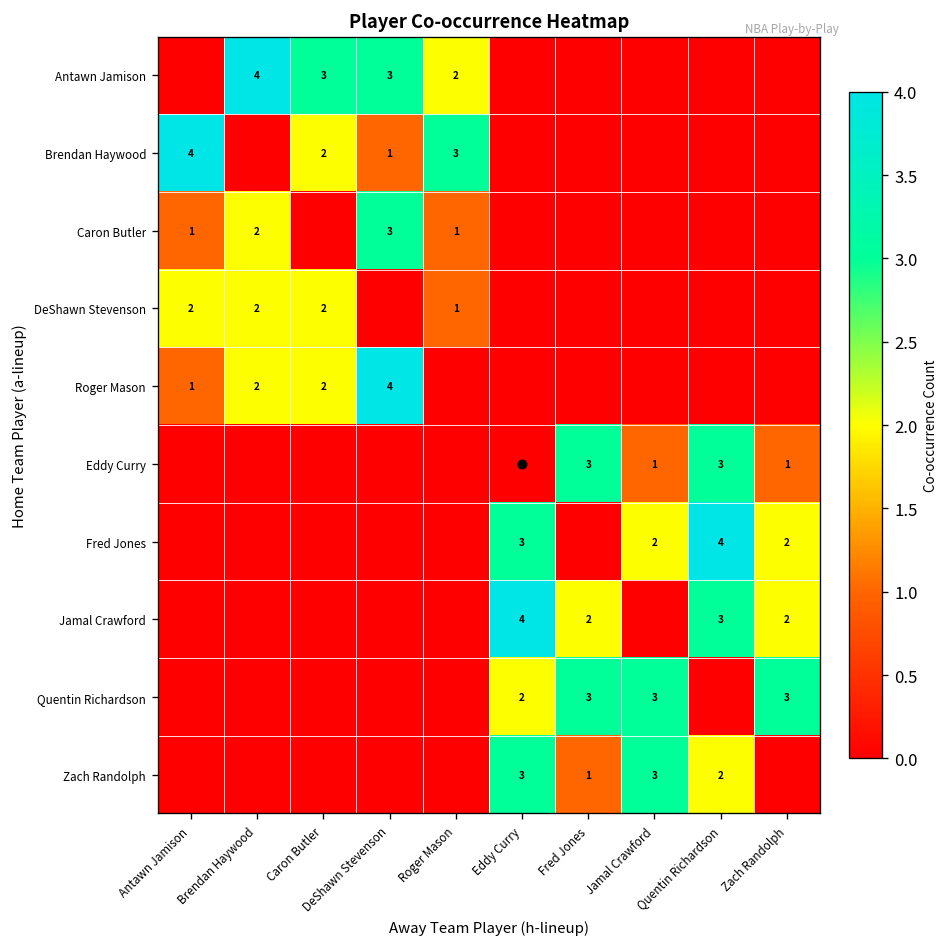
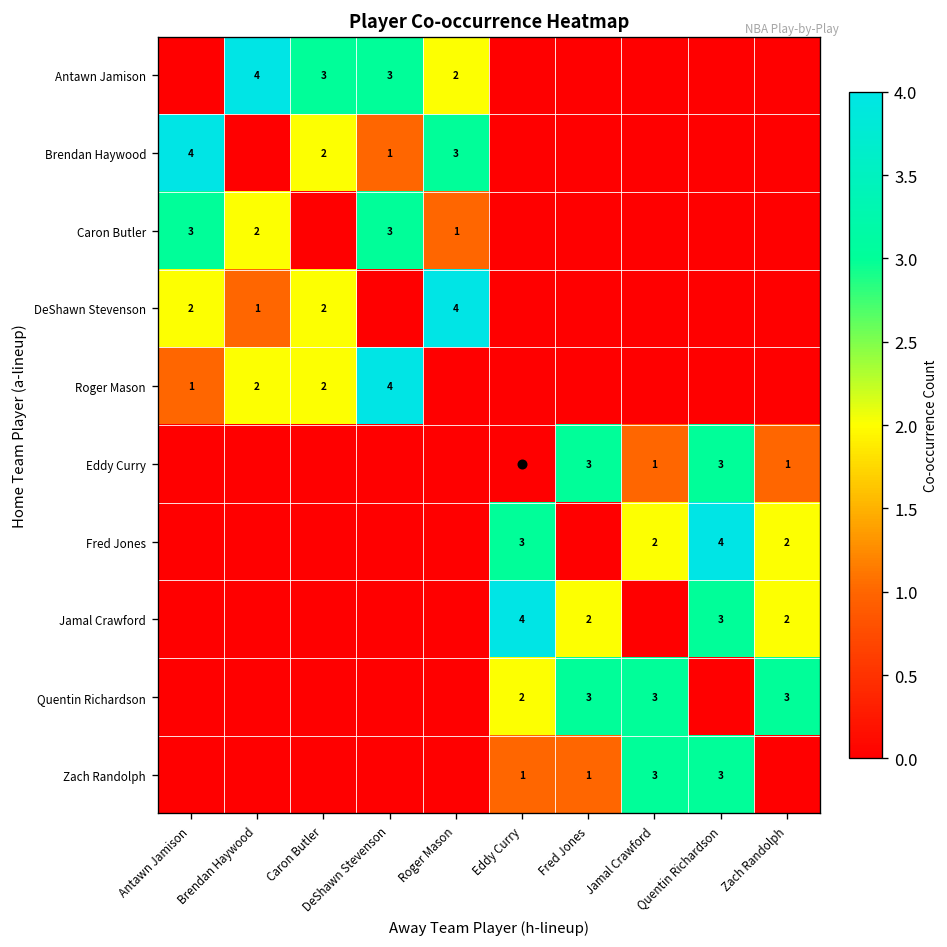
  {
    "Antawn Jamison": {
      "Brendan Haywood": 4,
      "Caron Butler": 3,
      "DeShawn Stevenson": 3,
      "Roger Mason": 2
    },
    "Brendan Haywood": {
      "Antawn Jamison": 4,
      "Caron Butler": 2,
      "DeShawn Stevenson": 1,
      "Roger Mason": 3
    },
    "Caron Butler": {
-     "Antawn Jamison": 1,
+     "Antawn Jamison": 3,
      "Brendan Haywood": 2,
      "DeShawn Stevenson": 3,
      "Roger Mason": 1
    },
    "DeShawn Stevenson": {
      "Antawn Jamison": 2,
-     "Brendan Haywood": 2,
+     "Brendan Haywood": 1,
      "Caron Butler": 2,
-     "Roger Mason": 1
+     "Roger Mason": 4
    },
    "Roger Mason": {
      "Antawn Jamison": 1,
      "Brendan Haywood": 2,
      "Caron Butler": 2,
      "DeShawn Stevenson": 4
    },
    "Eddy Curry": {
      "Fred Jones": 3,
      "Jamal Crawford": 1,
      "Quentin Richardson": 3,
      "Zach Randolph": 1
    },
    "Fred Jones": {
      "Eddy Curry": 3,
      "Jamal Crawford": 2,
      "Quentin Richardson": 4,
      "Zach Randolph": 2
    },
    "Jamal Crawford": {
      "Eddy Curry": 4,
      "Fred Jones": 2,
      "Quentin Richardson": 3,
      "Zach Randolph": 2
    },
    "Quentin Richardson": {
      "Eddy Curry": 2,
      "Fred Jones": 3,
      "Jamal Crawford": 3,
      "Zach Randolph": 3
    },
    "Zach Randolph": {
-     "Eddy Curry": 3,
+     "Eddy Curry": 1,
      "Fred Jones": 1,
      "Jamal Crawford": 3,
-     "Quentin Richardson": 2
+     "Quentin Richardson": 3
    }
  }
